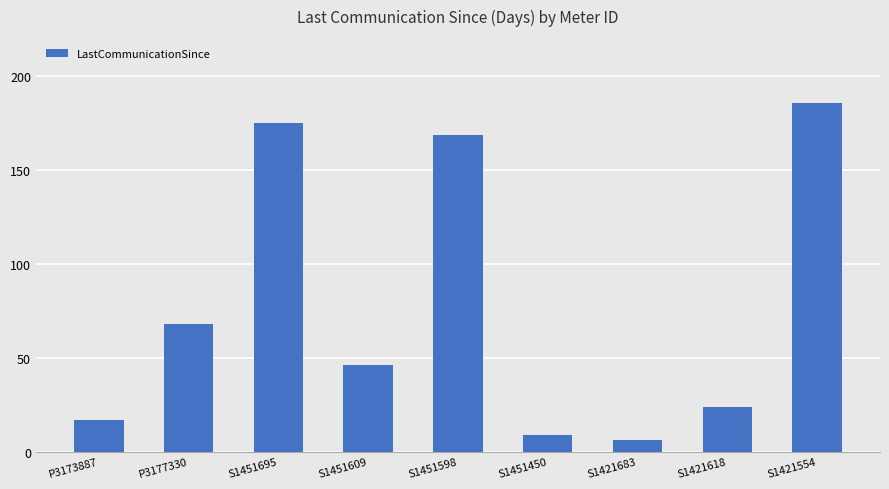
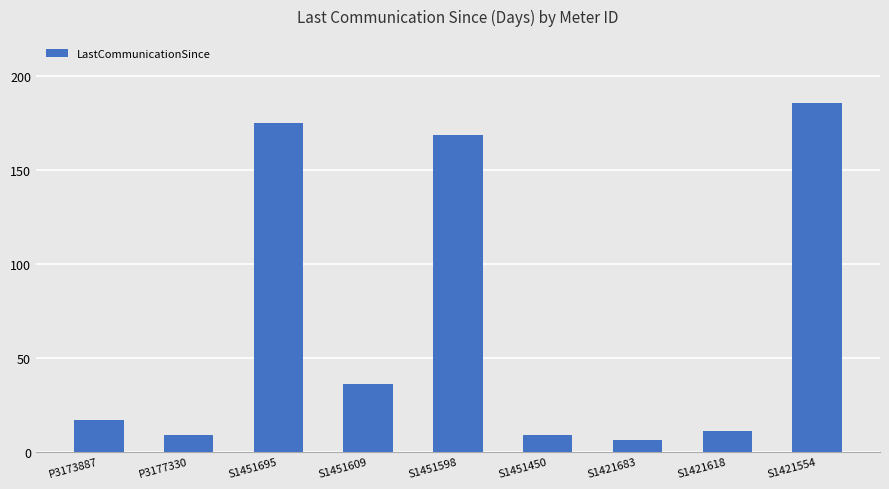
  {
    "P3173887": 17,
-   "P3177330": 68,
+   "P3177330": 9,
    "S1451695": 175,
-   "S1451609": 46,
+   "S1451609": 36,
    "S1451598": 169,
    "S1451450": 9,
    "S1421683": 6,
-   "S1421618": 24,
+   "S1421618": 11,
    "S1421554": 186
  }
